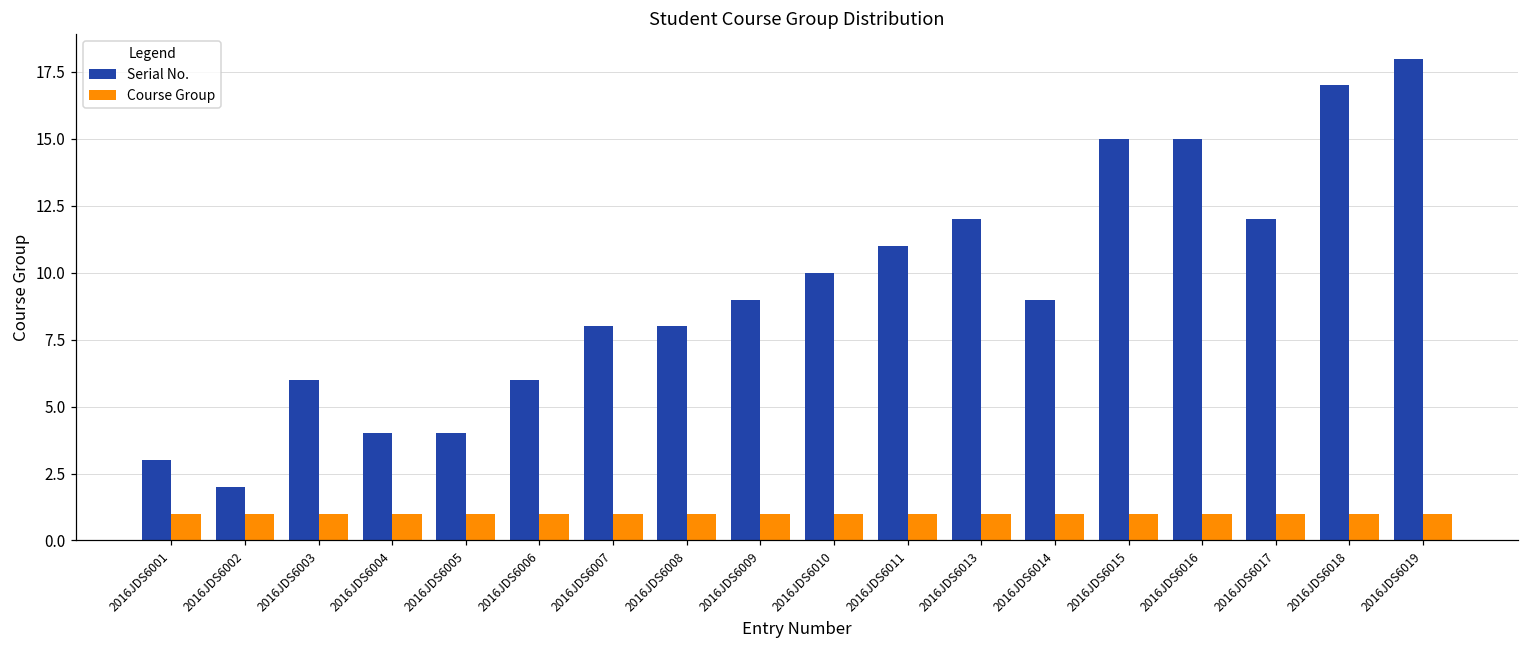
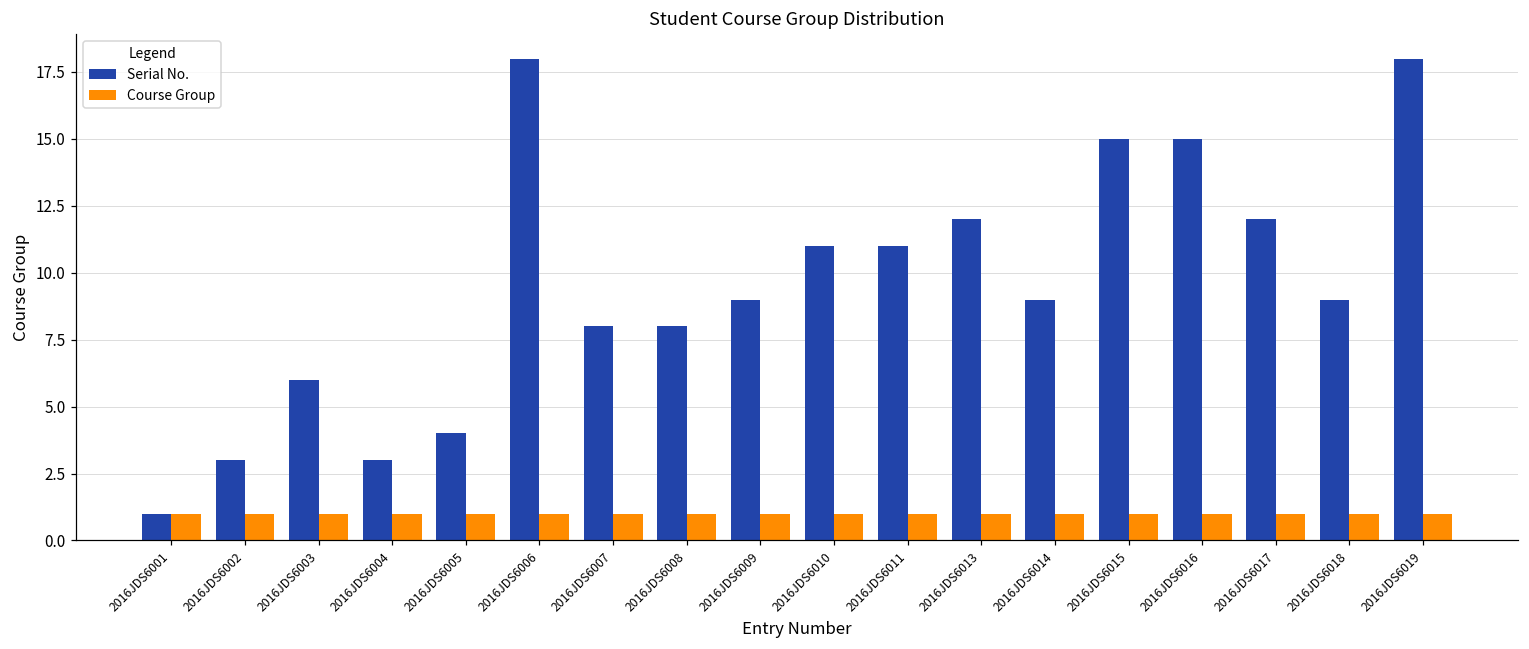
  {
    "Serial No.": {
-     "2016JDS6001": 3,
-     "2016JDS6002": 2,
+     "2016JDS6001": 1,
+     "2016JDS6002": 3,
      "2016JDS6003": 6,
-     "2016JDS6004": 4,
+     "2016JDS6004": 3,
      "2016JDS6005": 4,
-     "2016JDS6006": 6,
+     "2016JDS6006": 18,
      "2016JDS6007": 8,
      "2016JDS6008": 8,
      "2016JDS6009": 9,
-     "2016JDS6010": 10,
+     "2016JDS6010": 11,
      "2016JDS6011": 11,
      "2016JDS6013": 12,
      "2016JDS6014": 9,
      "2016JDS6015": 15,
      "2016JDS6016": 15,
      "2016JDS6017": 12,
-     "2016JDS6018": 17,
+     "2016JDS6018": 9,
      "2016JDS6019": 18
    },
    "Course Group": {
      "2016JDS6001": 1,
      "2016JDS6002": 1,
      "2016JDS6003": 1,
      "2016JDS6004": 1,
      "2016JDS6005": 1,
      "2016JDS6006": 1,
      "2016JDS6007": 1,
      "2016JDS6008": 1,
      "2016JDS6009": 1,
      "2016JDS6010": 1,
      "2016JDS6011": 1,
      "2016JDS6013": 1,
      "2016JDS6014": 1,
      "2016JDS6015": 1,
      "2016JDS6016": 1,
      "2016JDS6017": 1,
      "2016JDS6018": 1,
      "2016JDS6019": 1
    }
  }
